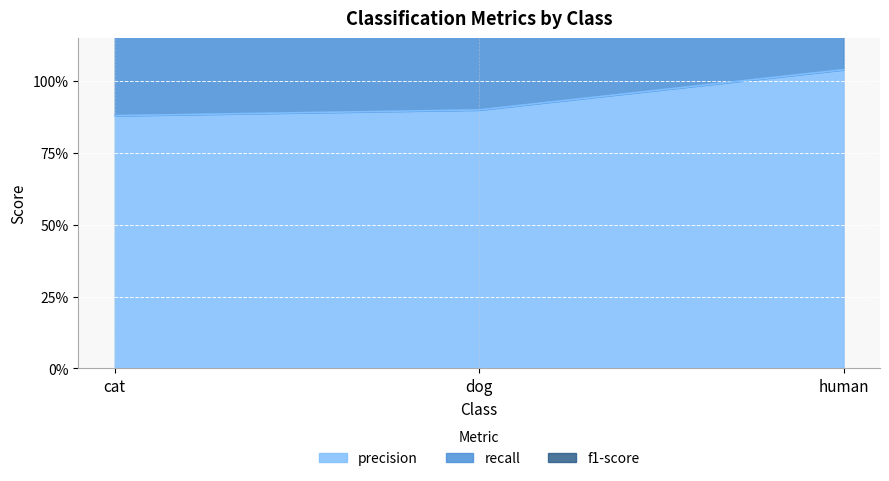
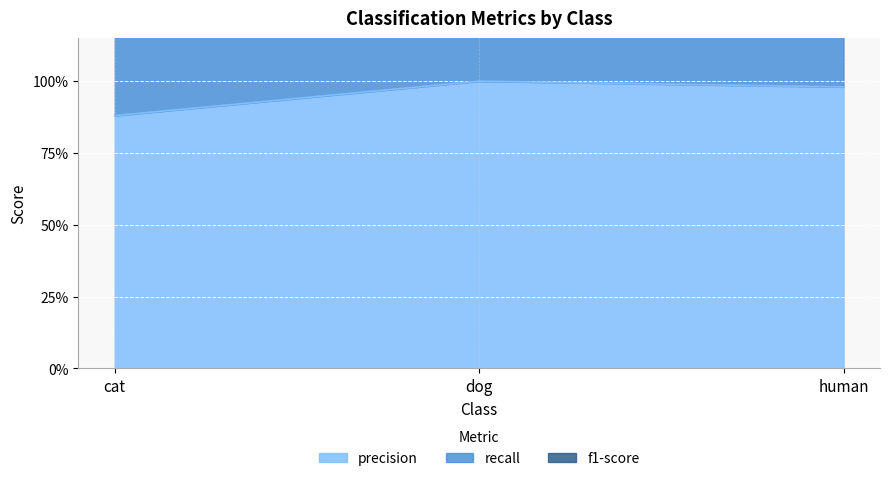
  {
    "precision": {
      "cat": "88%",
-     "dog": "90%",
-     "human": "104%"
+     "dog": "100%",
+     "human": "98%"
    }
  }
